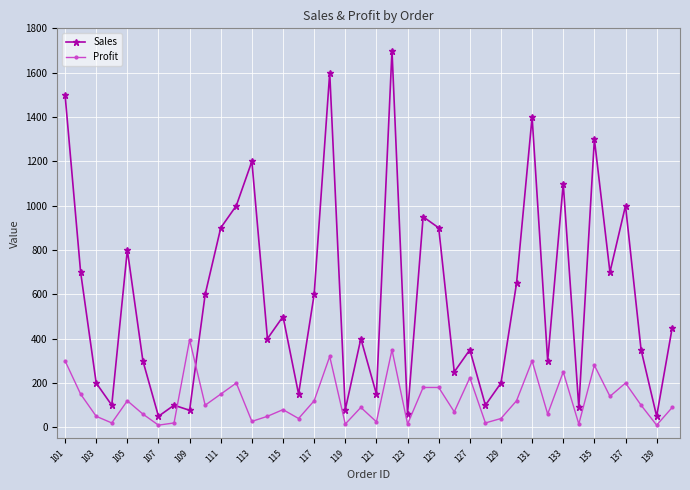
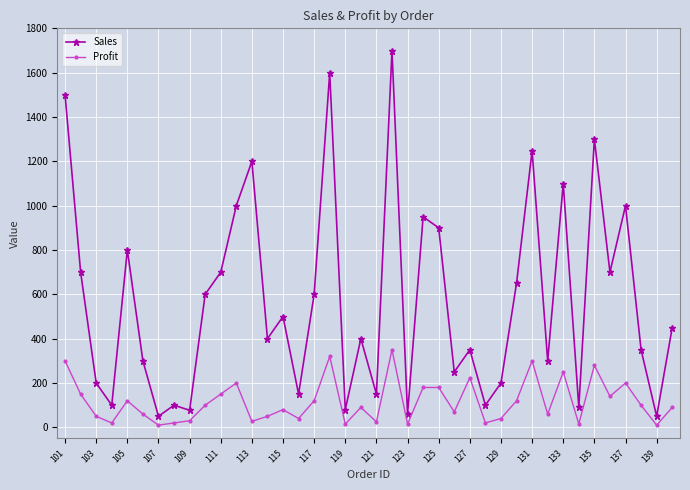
  {
    "Sales": {
      "101": 1500,
      "103": 200,
      "105": 800,
      "107": 50,
      "109": 80,
-     "111": 900,
+     "111": 700,
      "113": 1200,
      "115": 500,
      "117": 600,
      "119": 80,
      "121": 150,
      "123": 60,
      "125": 900,
      "127": 350,
      "129": 200,
-     "131": 1400,
+     "131": 1250,
      "133": 1100,
      "135": 1300,
      "137": 1000,
      "139": 50
    },
    "Profit": {
      "101": 300,
      "103": 50,
      "105": 120,
      "107": 10,
-     "109": 400,
+     "109": 30,
      "111": 150,
      "113": 30,
      "115": 80,
      "117": 120,
      "119": 20,
      "121": 30,
      "123": 20,
      "125": 180,
      "127": 220,
      "129": 40,
      "131": 300,
      "133": 250,
      "135": 280,
      "137": 200,
      "139": 10
    }
  }
